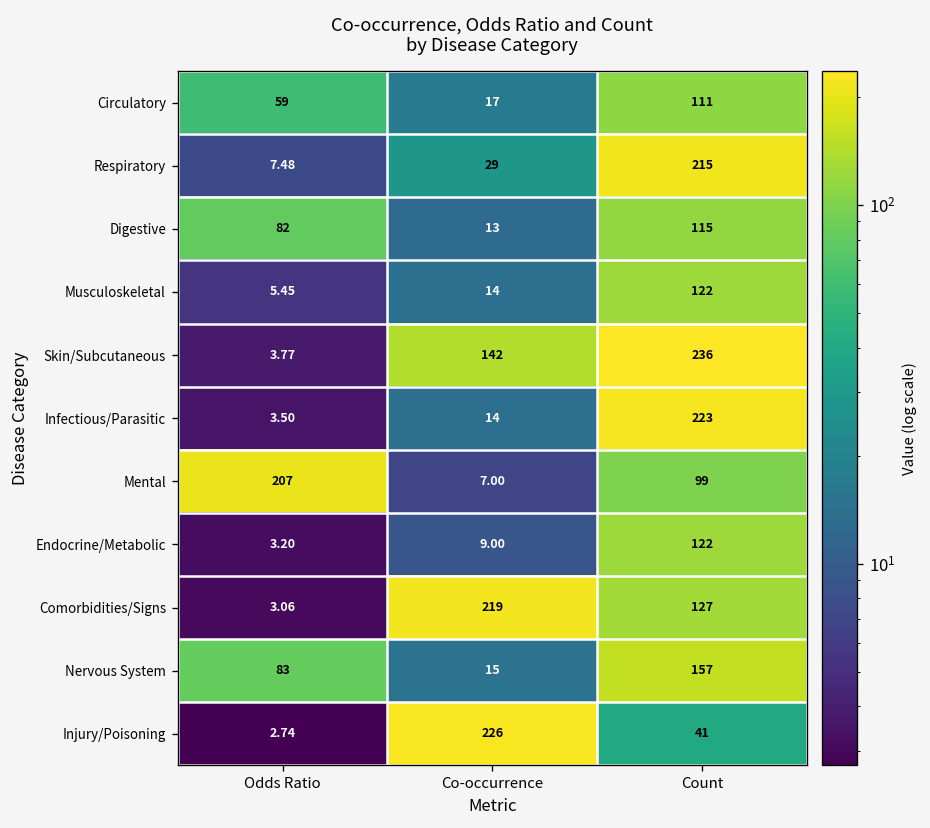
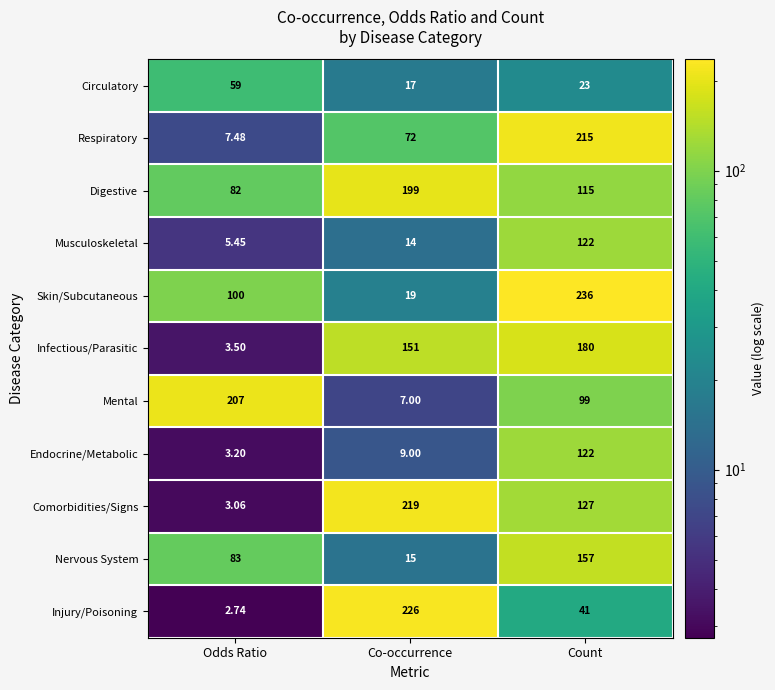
  {
    "Circulatory": {
      "Odds Ratio": 59,
      "Co-occurrence": 17,
-     "Count": 111
+     "Count": 23
    },
    "Respiratory": {
      "Odds Ratio": 7.48,
-     "Co-occurrence": 29,
+     "Co-occurrence": 72,
      "Count": 215
    },
    "Digestive": {
      "Odds Ratio": 82,
-     "Co-occurrence": 13,
+     "Co-occurrence": 199,
      "Count": 115
    },
    "Musculoskeletal": {
      "Odds Ratio": 5.45,
      "Co-occurrence": 14,
      "Count": 122
    },
    "Skin/Subcutaneous": {
-     "Odds Ratio": 3.77,
-     "Co-occurrence": 142,
+     "Odds Ratio": 100,
+     "Co-occurrence": 19,
      "Count": 236
    },
    "Infectious/Parasitic": {
      "Odds Ratio": 3.50,
-     "Co-occurrence": 14,
-     "Count": 223
+     "Co-occurrence": 151,
+     "Count": 180
    },
    "Mental": {
      "Odds Ratio": 207,
      "Co-occurrence": 7.00,
      "Count": 99
    },
    "Endocrine/Metabolic": {
      "Odds Ratio": 3.20,
      "Co-occurrence": 9.00,
      "Count": 122
    },
    "Comorbidities/Signs": {
      "Odds Ratio": 3.06,
      "Co-occurrence": 219,
      "Count": 127
    },
    "Nervous System": {
      "Odds Ratio": 83,
      "Co-occurrence": 15,
      "Count": 157
    },
    "Injury/Poisoning": {
      "Odds Ratio": 2.74,
      "Co-occurrence": 226,
      "Count": 41
    }
  }
